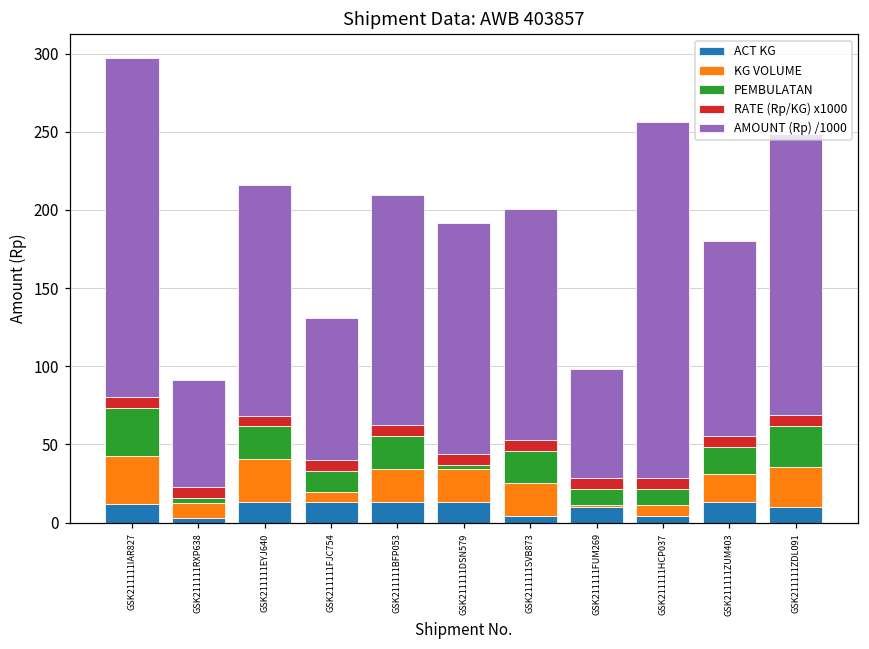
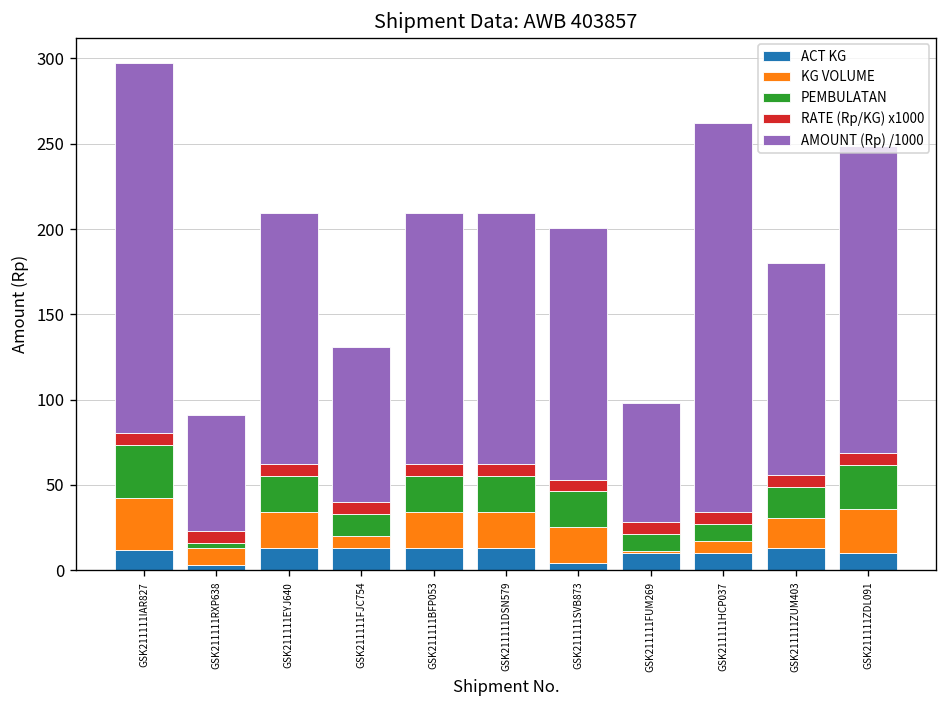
  {
    "ACT KG": {
      "GSK211111IAR827": 12,
      "GSK211111RXP638": 3,
      "GSK211111EYJ640": 13,
      "GSK211111FJC754": 13,
      "GSK211111BFP053": 13,
      "GSK211111DSN579": 13,
      "GSK211111SVB873": 4,
      "GSK211111FUM269": 10,
-     "GSK211111HCP037": 4,
+     "GSK211111HCP037": 10,
      "GSK211111ZUM403": 13,
      "GSK211111ZDL091": 10
    },
    "KG VOLUME": {
      "GSK211111IAR827": 30,
      "GSK211111RXP638": 10,
-     "GSK211111EYJ640": 27,
+     "GSK211111EYJ640": 21,
      "GSK211111FJC754": 7,
      "GSK211111BFP053": 21,
      "GSK211111DSN579": 21,
      "GSK211111SVB873": 21,
      "GSK211111HCP037": 7,
      "GSK211111ZUM403": 18,
      "GSK211111ZDL091": 26
    },
    "PEMBULATAN": {
      "GSK211111IAR827": 31,
      "GSK211111RXP638": 3,
      "GSK211111EYJ640": 21,
      "GSK211111FJC754": 13,
      "GSK211111BFP053": 21,
-     "GSK211111DSN579": 3,
+     "GSK211111DSN579": 21,
      "GSK211111SVB873": 21,
      "GSK211111FUM269": 10,
      "GSK211111HCP037": 10,
      "GSK211111ZUM403": 18,
      "GSK211111ZDL091": 26
    },
    "RATE (Rp/KG) x1000": {
      "GSK211111IAR827": 7,
      "GSK211111RXP638": 7,
      "GSK211111EYJ640": 7,
      "GSK211111FJC754": 7,
      "GSK211111BFP053": 7,
      "GSK211111DSN579": 7,
      "GSK211111SVB873": 7,
      "GSK211111FUM269": 7,
      "GSK211111HCP037": 7,
      "GSK211111ZUM403": 7,
      "GSK211111ZDL091": 7
    },
    "AMOUNT (Rp) /1000": {
      "GSK211111IAR827": 217,
      "GSK211111RXP638": 68,
      "GSK211111EYJ640": 147,
      "GSK211111FJC754": 91,
      "GSK211111BFP053": 147,
      "GSK211111DSN579": 147,
      "GSK211111SVB873": 147,
      "GSK211111FUM269": 70,
      "GSK211111HCP037": 228,
      "GSK211111ZUM403": 125,
      "GSK211111ZDL091": 180
    }
  }
